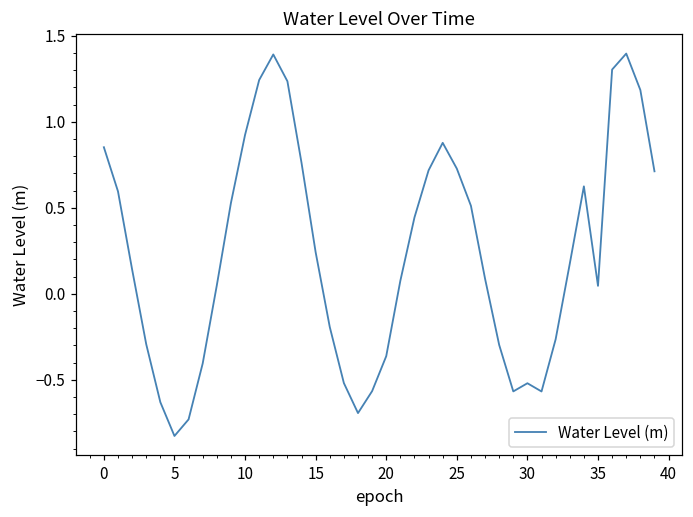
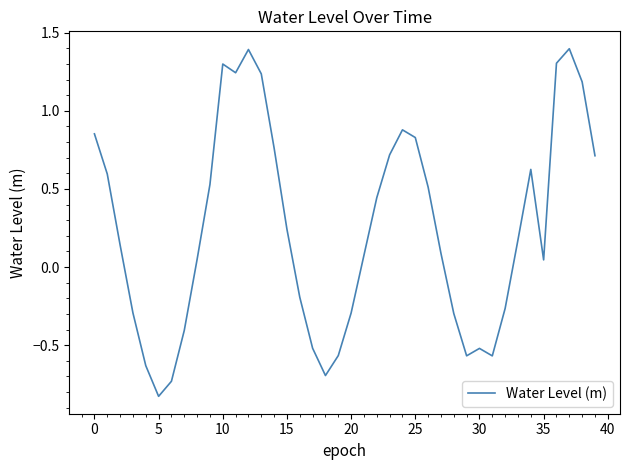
  {
    "0": 0.85,
    "5": -0.83,
-   "10": 0.92,
+   "10": 1.30,
    "15": 0.24,
-   "20": -0.36,
-   "25": 0.73,
+   "20": -0.29,
+   "25": 0.83,
    "30": -0.52,
    "35": 0.05
  }
